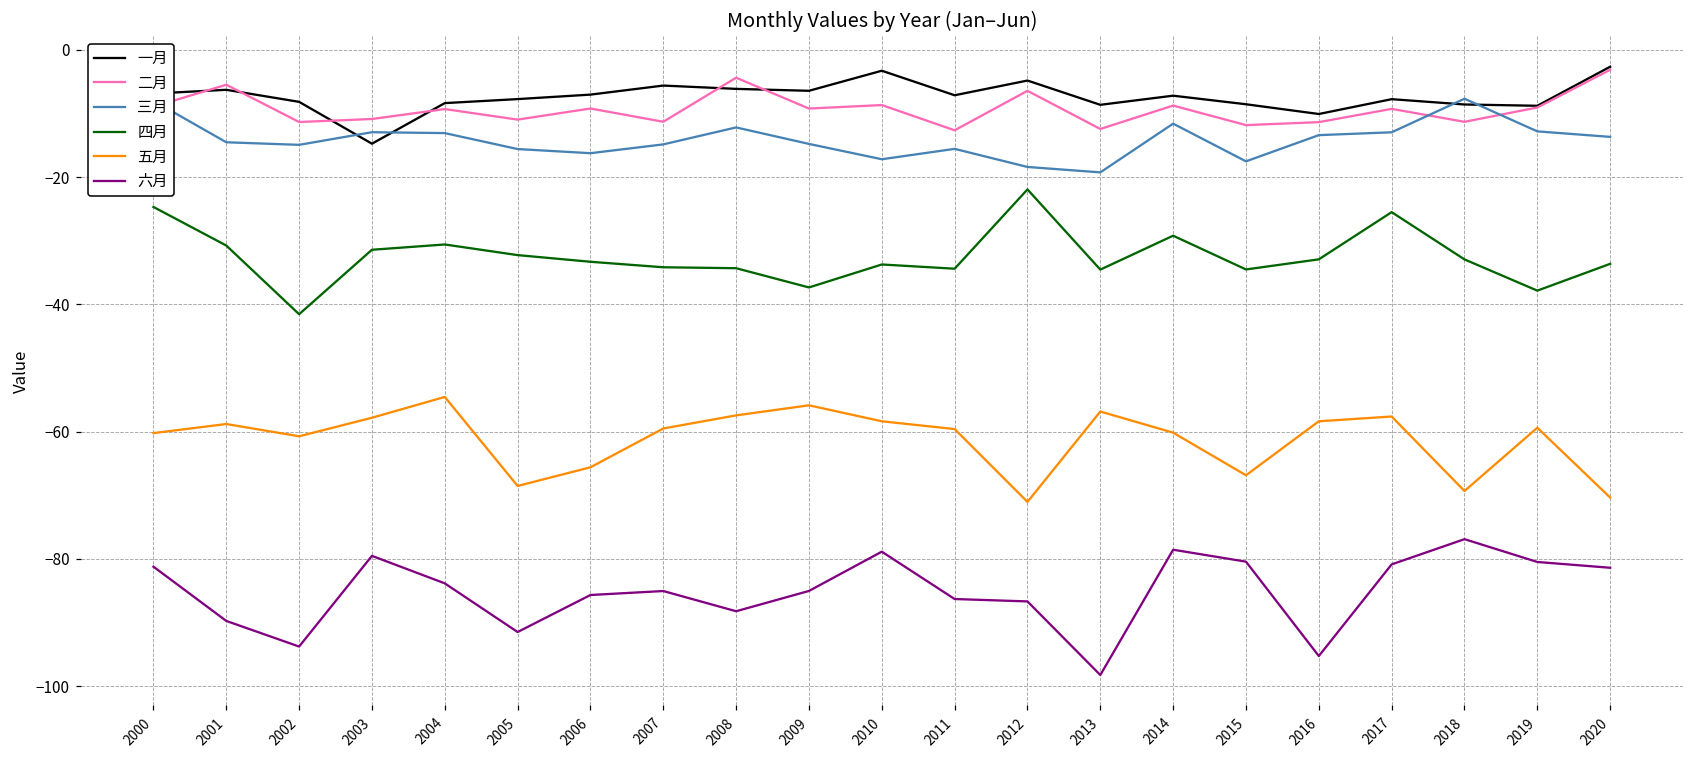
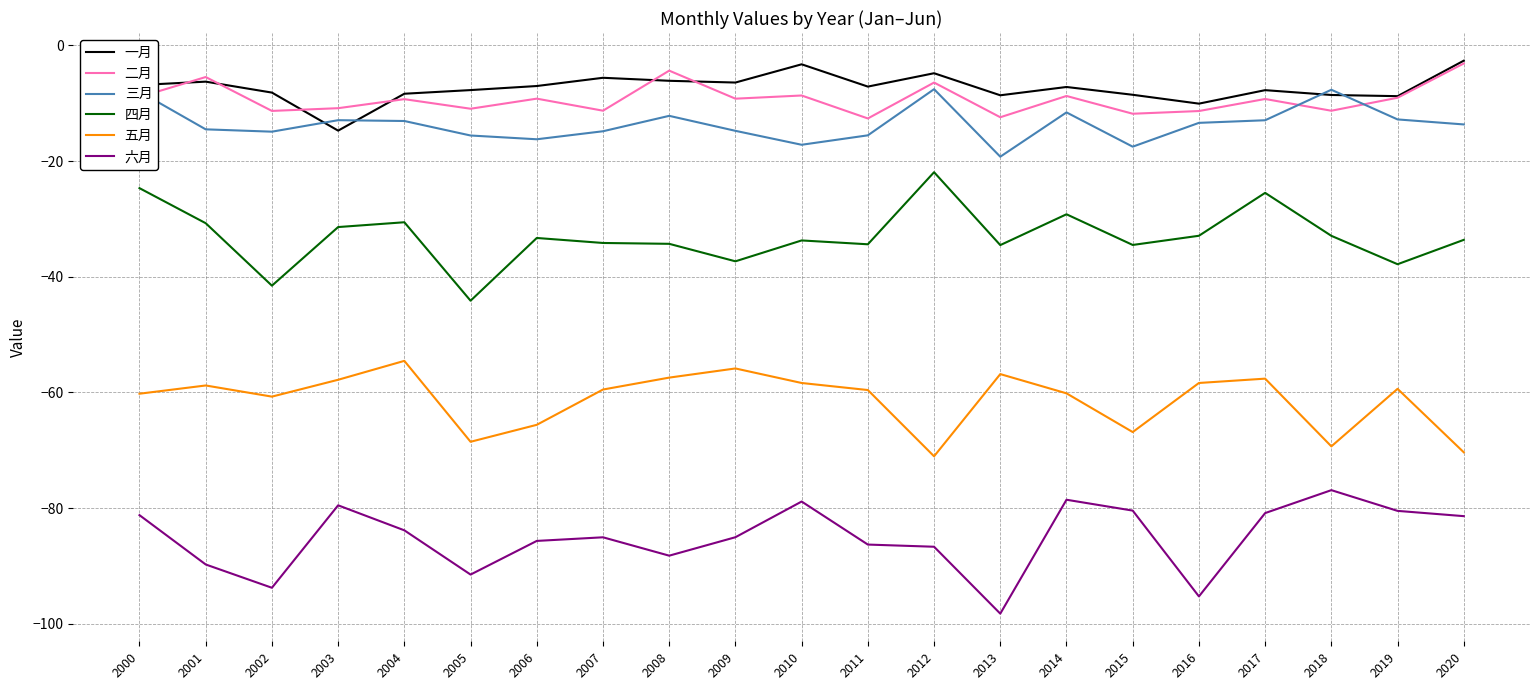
  {
    "一月": {
      "2001": -6,
      "2002": -8,
      "2003": -15,
      "2004": -8,
      "2005": -8,
      "2006": -7,
      "2007": -6,
      "2008": -6,
      "2009": -6,
      "2010": -3,
      "2011": -7,
      "2012": -5,
      "2013": -9,
      "2014": -7,
      "2015": -9,
      "2016": -10,
      "2017": -8,
      "2018": -9,
      "2020": -3
    },
    "二月": {
      "2001": -5,
      "2002": -11,
      "2003": -11,
      "2004": -9,
      "2005": -11,
      "2006": -9,
      "2007": -11,
      "2008": -4,
      "2009": -9,
      "2010": -9,
      "2011": -13,
      "2012": -6,
      "2013": -12,
      "2014": -9,
      "2015": -12,
      "2016": -11,
      "2017": -9,
      "2018": -11,
      "2020": -3
    },
    "三月": {
      "2001": -15,
      "2002": -15,
      "2003": -13,
      "2004": -13,
      "2005": -16,
      "2006": -16,
      "2007": -15,
      "2008": -12,
      "2009": -15,
      "2010": -17,
      "2011": -16,
-     "2012": -18,
+     "2012": -8,
      "2013": -19,
      "2014": -12,
      "2015": -18,
      "2016": -13,
      "2017": -13,
      "2018": -8,
      "2019": -13,
      "2020": -14
    },
    "四月": {
      "2000": -25,
      "2001": -31,
      "2002": -42,
      "2003": -31,
      "2004": -31,
-     "2005": -32,
+     "2005": -44,
      "2006": -33,
      "2007": -34,
      "2008": -34,
      "2009": -37,
      "2010": -34,
      "2011": -34,
      "2012": -22,
      "2013": -35,
      "2014": -29,
      "2015": -35,
      "2016": -33,
      "2017": -25,
      "2018": -33,
      "2019": -38,
      "2020": -34
    },
    "五月": {
      "2000": -60,
      "2001": -59,
      "2002": -61,
      "2003": -58,
      "2004": -55,
      "2005": -69,
      "2006": -66,
      "2007": -60,
      "2008": -57,
      "2009": -56,
      "2010": -58,
      "2011": -60,
      "2012": -71,
      "2013": -57,
      "2014": -60,
      "2015": -67,
      "2016": -58,
      "2017": -58,
      "2018": -69,
      "2019": -59,
      "2020": -70
    },
    "六月": {
      "2000": -81,
      "2001": -90,
      "2002": -94,
      "2003": -80,
      "2004": -84,
      "2005": -92,
      "2006": -86,
      "2007": -85,
      "2008": -88,
      "2009": -85,
      "2010": -79,
      "2011": -86,
      "2012": -87,
      "2013": -98,
      "2014": -79,
      "2015": -80,
      "2016": -95,
      "2017": -81,
      "2018": -77,
      "2019": -80,
      "2020": -81
    }
  }
